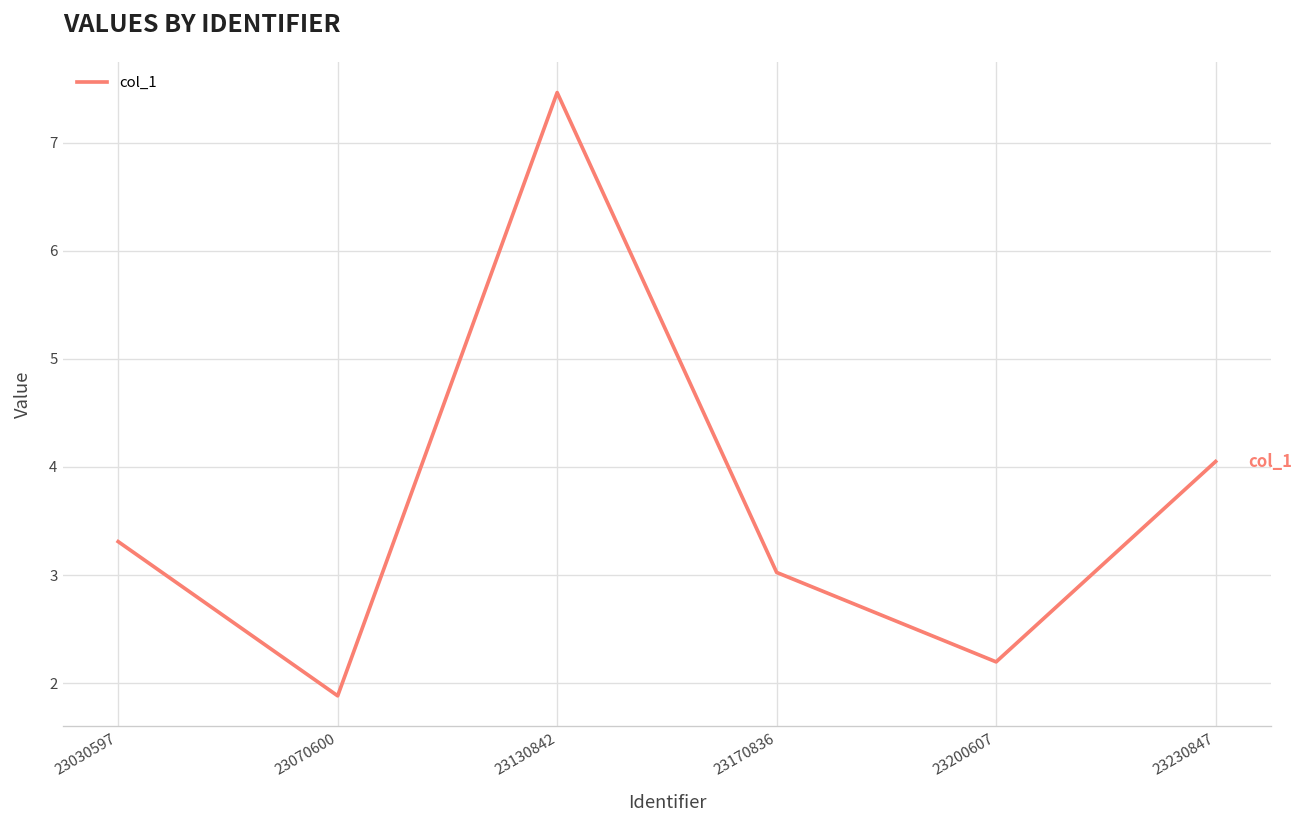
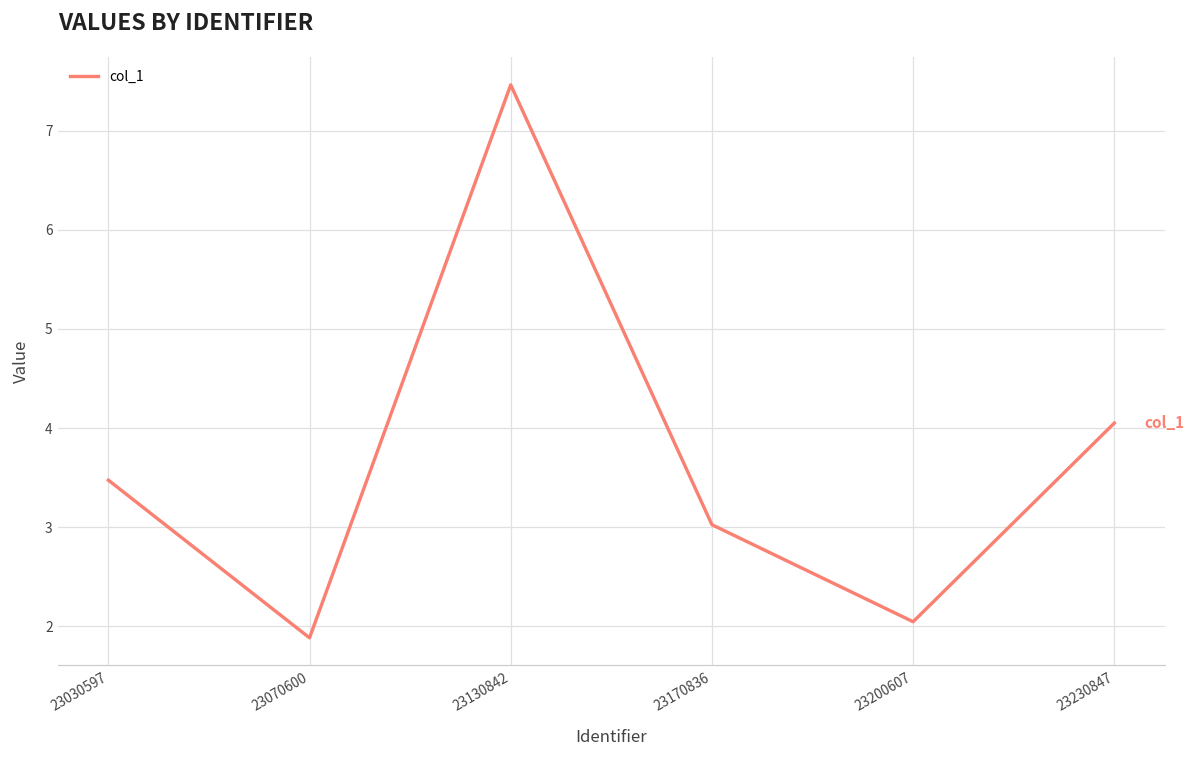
  {
-   "23030597": 3.3,
+   "23030597": 3.5,
    "23070600": 1.9,
    "23130842": 7.5,
    "23170836": 3.0,
-   "23200607": 2.2,
+   "23200607": 2.0,
    "23230847": 4.1
  }
